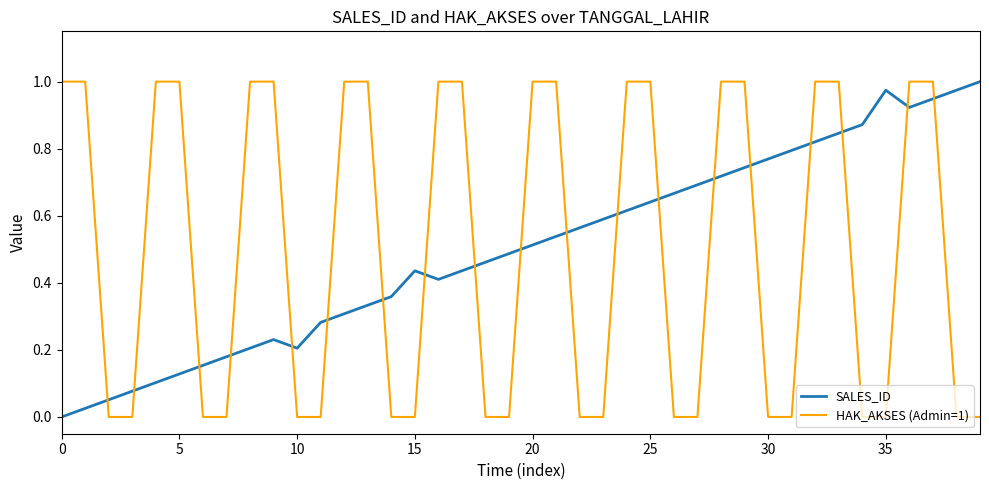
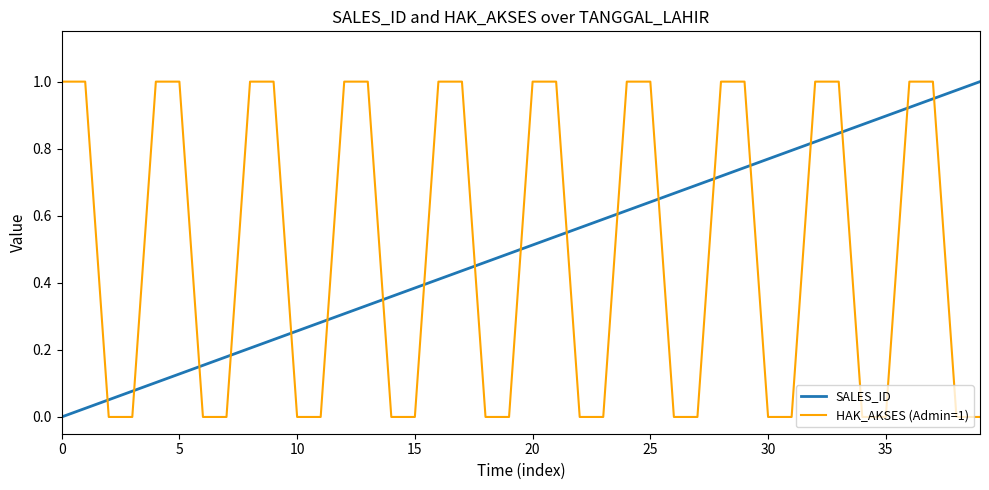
  {
    "SALES_ID": {
      "0": 0.00,
      "5": 0.13,
-     "10": 0.21,
-     "15": 0.44,
+     "10": 0.26,
+     "15": 0.38,
      "20": 0.51,
      "25": 0.64,
      "30": 0.77,
-     "35": 0.97
+     "35": 0.90
    },
    "HAK_AKSES (Admin=1)": {
      "0": 1.00,
      "5": 1.00,
      "10": 0.00,
      "15": 0.00,
      "20": 1.00,
      "25": 1.00,
      "30": 0.00
    }
  }
